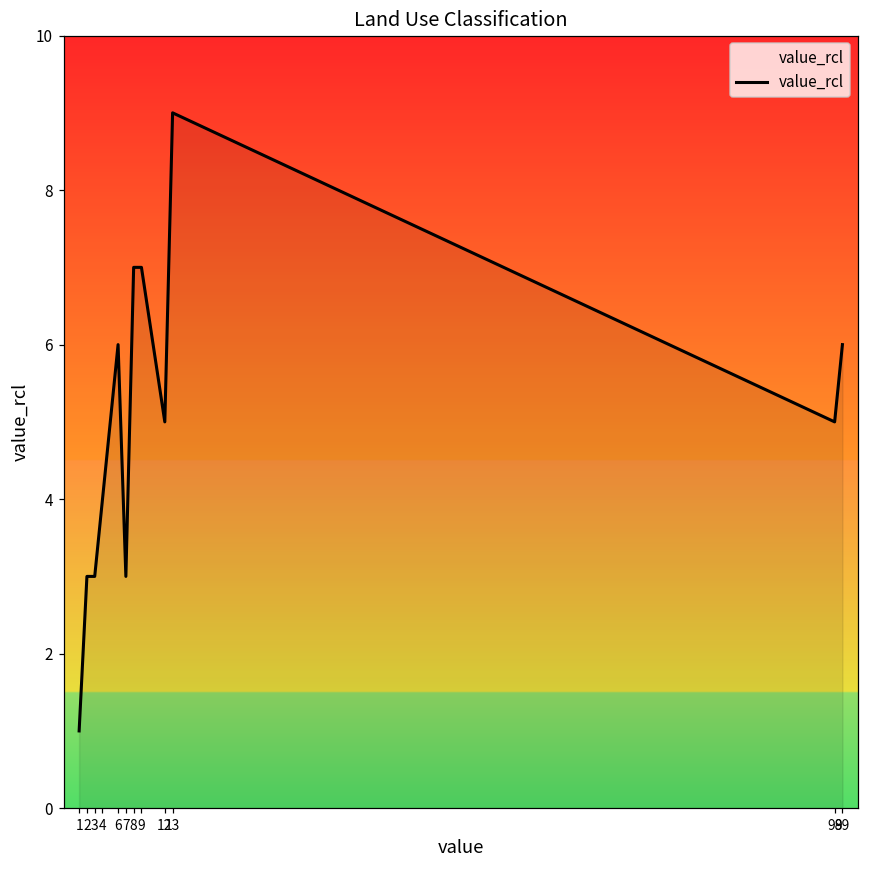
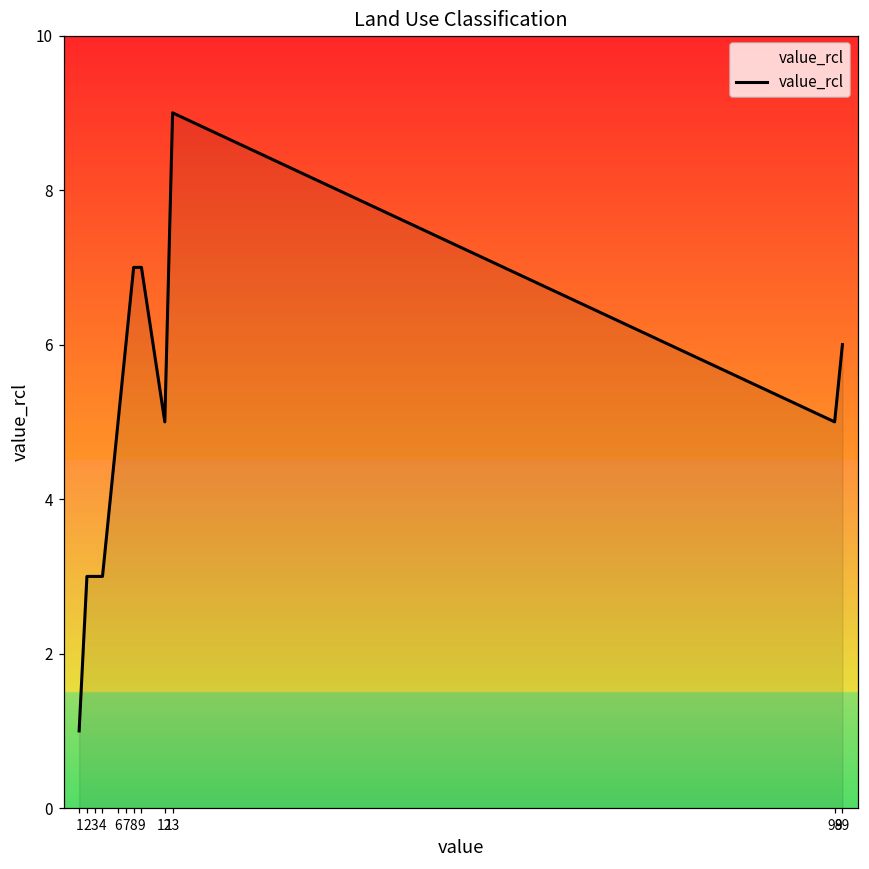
  {
    "1": 1,
    "2": 3,
    "3": 3,
-   "4": 4,
-   "6": 6,
-   "7": 3,
+   "4": 3,
+   "6": 5,
+   "7": 6,
    "8": 7,
    "9": 7
  }
